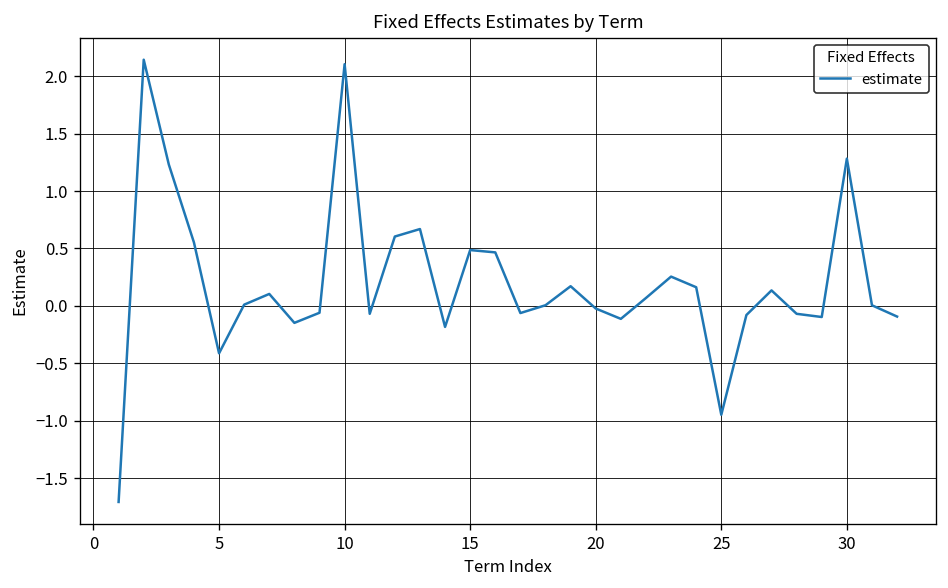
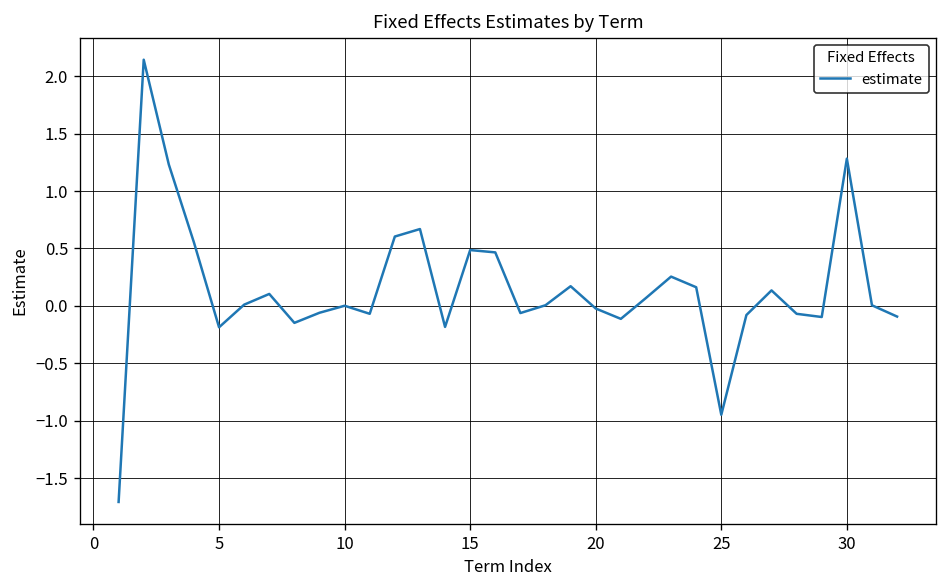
  {
-   "5": -0.4,
-   "10": 2.1,
+   "5": -0.2,
+   "10": 0.0,
    "15": 0.5,
    "20": 0.0,
    "25": -0.9,
    "30": 1.3
  }
